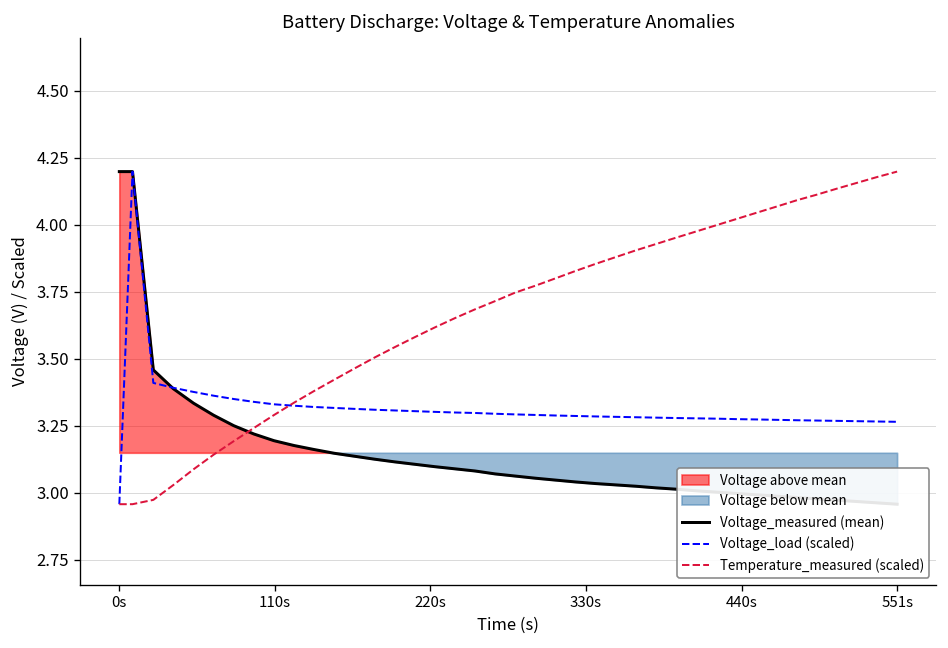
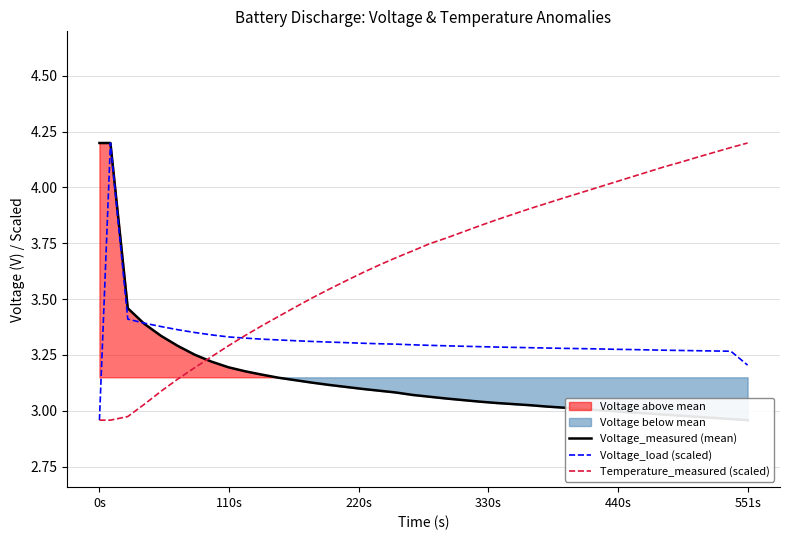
  {
    "Voltage_load (scaled)": {
-     "551s": 3.27
+     "551s": 3.20
    },
    "Temperature_measured (scaled)": {
      "551s": 4.20
    }
  }
